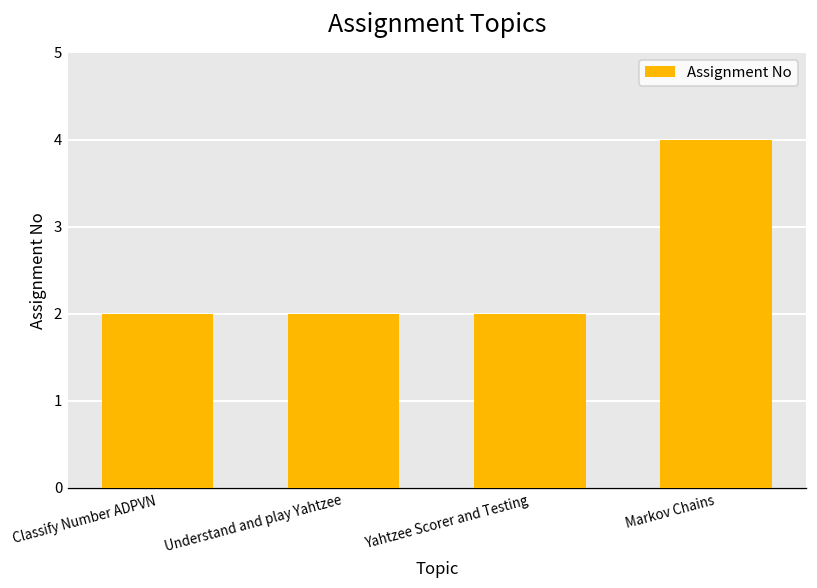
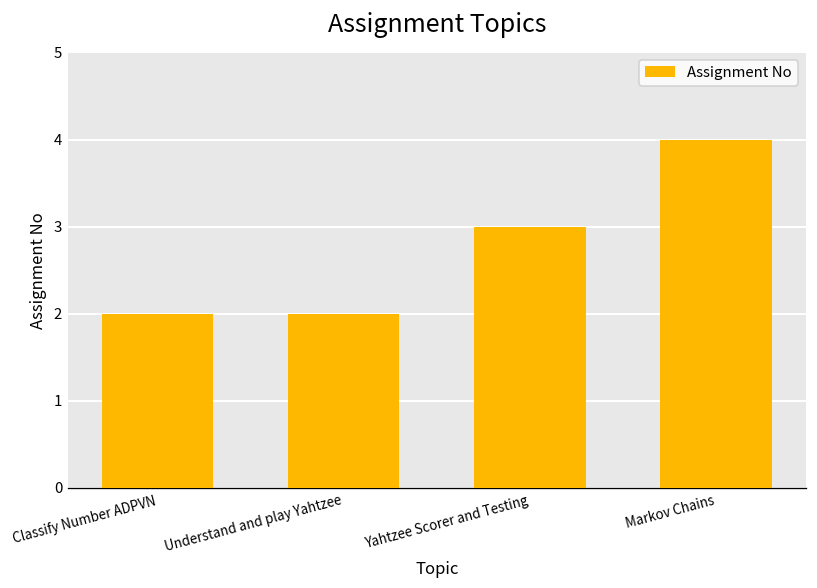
  {
    "Classify Number ADPVN": 2,
    "Understand and play Yahtzee": 2,
-   "Yahtzee Scorer and Testing": 2,
+   "Yahtzee Scorer and Testing": 3,
    "Markov Chains": 4
  }
